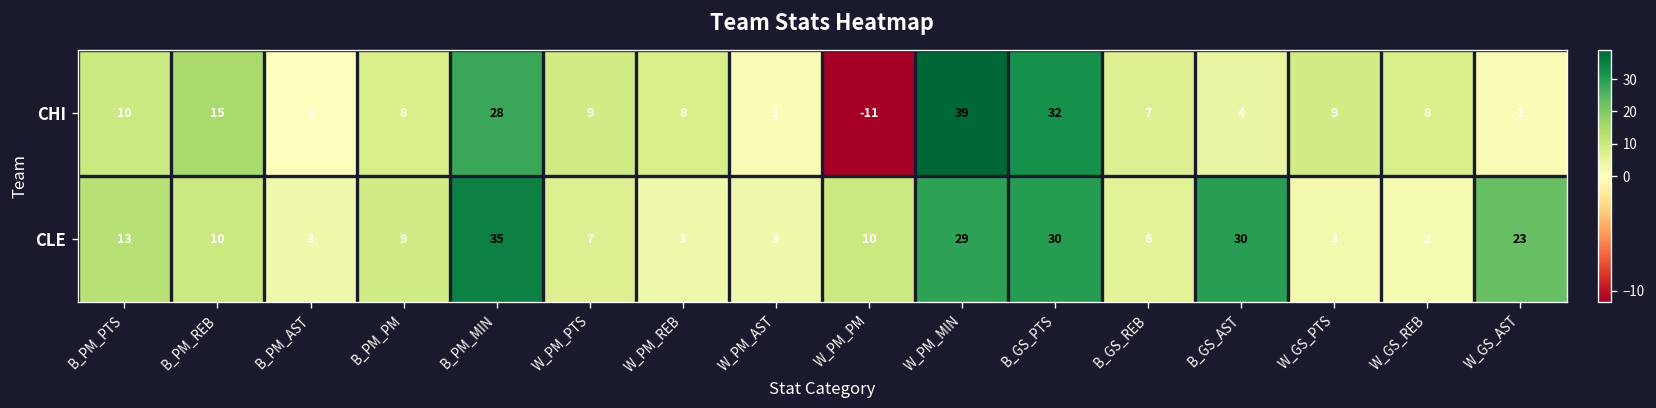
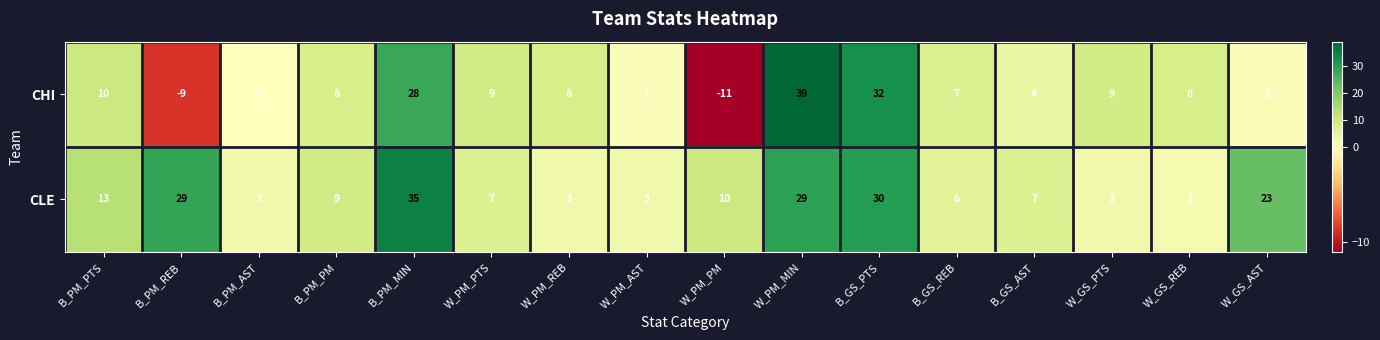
  {
    "CHI": {
      "B_PM_PTS": 10,
-     "B_PM_REB": 15,
+     "B_PM_REB": -9,
      "B_PM_AST": 0,
      "B_PM_PM": 8,
      "B_PM_MIN": 28,
      "W_PM_PTS": 9,
      "W_PM_REB": 8,
      "W_PM_AST": 1,
      "W_PM_PM": -11,
      "W_PM_MIN": 39,
      "B_GS_PTS": 32,
      "B_GS_REB": 7,
      "B_GS_AST": 4,
      "W_GS_PTS": 9,
      "W_GS_REB": 8,
      "W_GS_AST": 1
    },
    "CLE": {
      "B_PM_PTS": 13,
-     "B_PM_REB": 10,
+     "B_PM_REB": 29,
      "B_PM_AST": 3,
      "B_PM_PM": 9,
      "B_PM_MIN": 35,
      "W_PM_PTS": 7,
      "W_PM_REB": 3,
      "W_PM_AST": 3,
      "W_PM_PM": 10,
      "W_PM_MIN": 29,
      "B_GS_PTS": 30,
      "B_GS_REB": 6,
-     "B_GS_AST": 30,
+     "B_GS_AST": 7,
      "W_GS_PTS": 3,
      "W_GS_REB": 2,
      "W_GS_AST": 23
    }
  }
